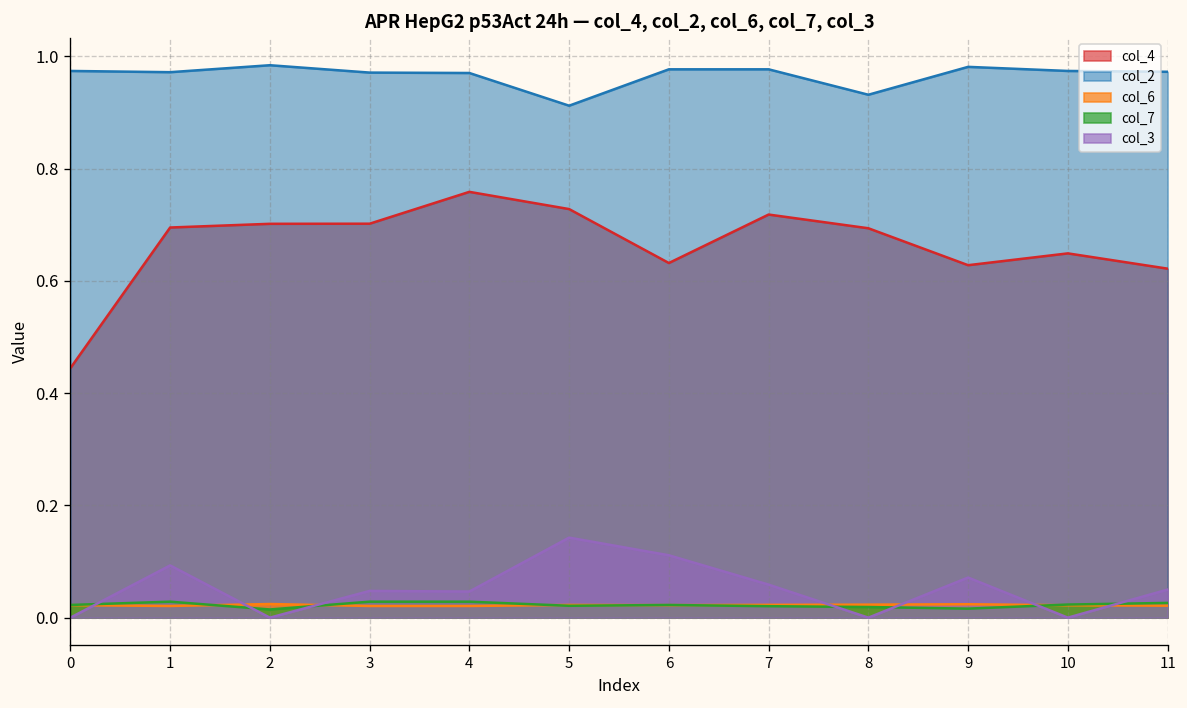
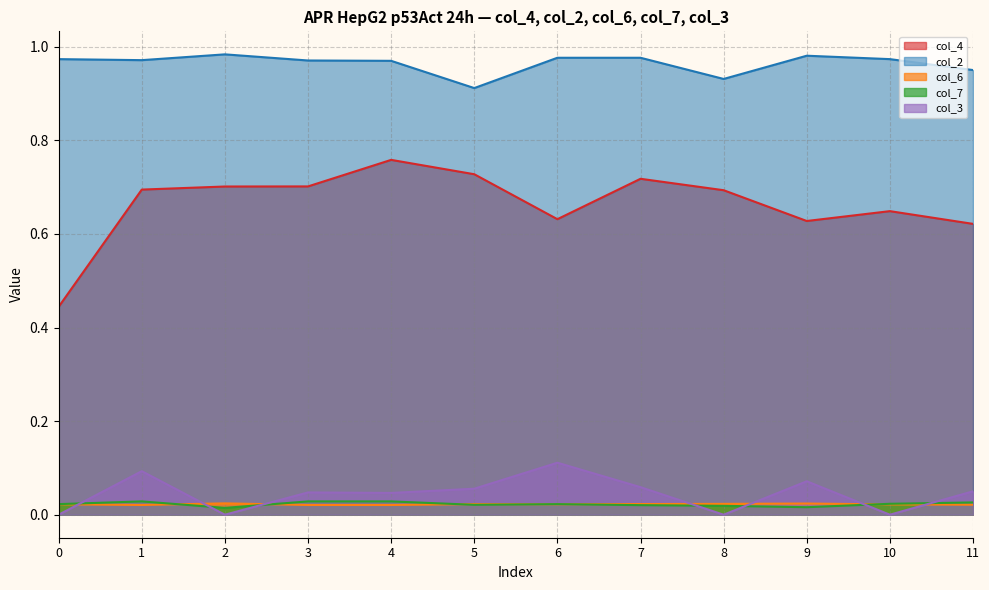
  {
    "col_4": {
      "0": 0.44,
      "1": 0.69,
      "2": 0.70,
      "3": 0.70,
      "4": 0.76,
      "5": 0.73,
      "6": 0.63,
      "7": 0.72,
      "8": 0.69,
      "9": 0.63,
      "10": 0.65,
      "11": 0.62
    },
    "col_2": {
      "0": 0.97,
      "1": 0.97,
      "2": 0.98,
      "3": 0.97,
      "4": 0.97,
      "5": 0.91,
      "6": 0.98,
      "7": 0.98,
      "8": 0.93,
      "9": 0.98,
      "10": 0.97,
-     "11": 0.97
+     "11": 0.95
    },
    "col_6": {
      "1": 0.02,
      "2": 0.02,
      "3": 0.02,
      "4": 0.02,
      "9": 0.02
    },
    "col_7": {
      "1": 0.03,
      "2": 0.01,
      "3": 0.03,
      "4": 0.03,
      "9": 0.02
    },
    "col_3": {
      "0": 0.00,
      "1": 0.09,
      "2": 0.00,
      "3": 0.05,
      "4": 0.05,
-     "5": 0.14,
+     "5": 0.06,
      "6": 0.11,
      "7": 0.06,
      "8": 0.00,
      "9": 0.07,
      "10": 0.00,
      "11": 0.05
    }
  }
